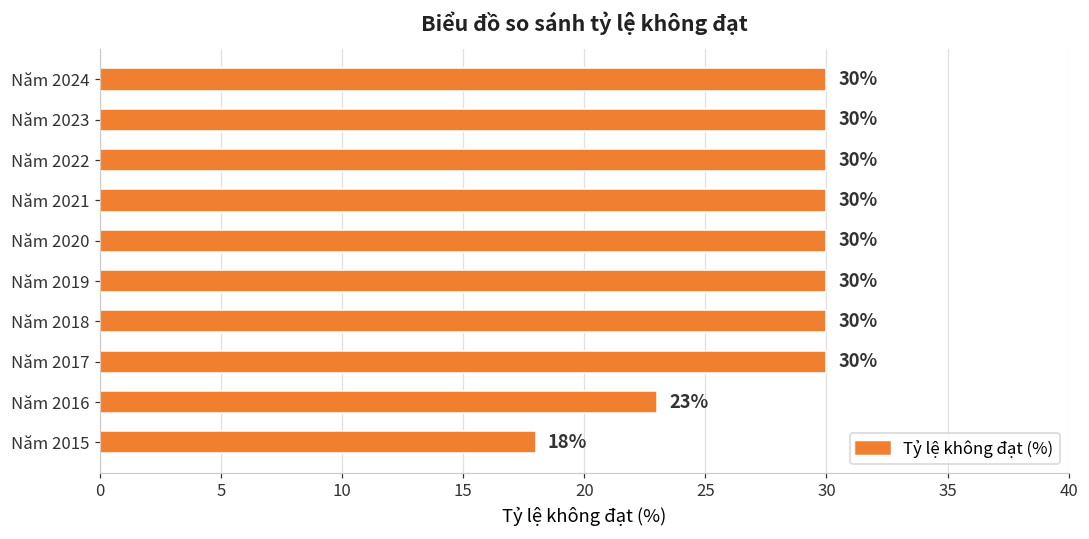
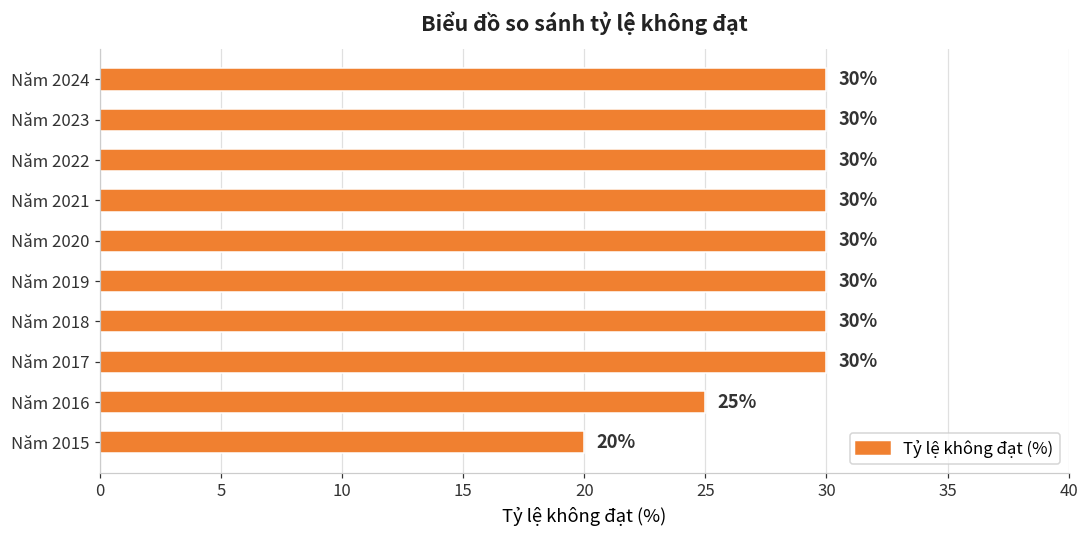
  {
    "Năm 2024": "30%",
    "Năm 2023": "30%",
    "Năm 2022": "30%",
    "Năm 2021": "30%",
    "Năm 2020": "30%",
    "Năm 2019": "30%",
    "Năm 2018": "30%",
    "Năm 2017": "30%",
-   "Năm 2016": "23%",
-   "Năm 2015": "18%"
+   "Năm 2016": "25%",
+   "Năm 2015": "20%"
  }
